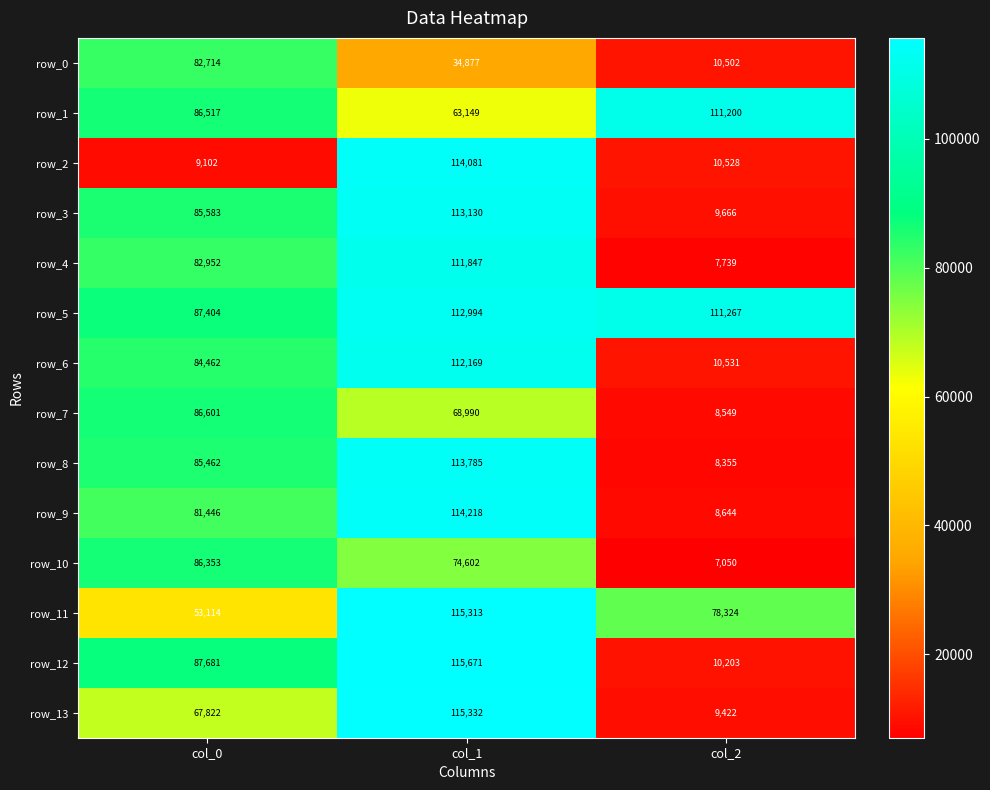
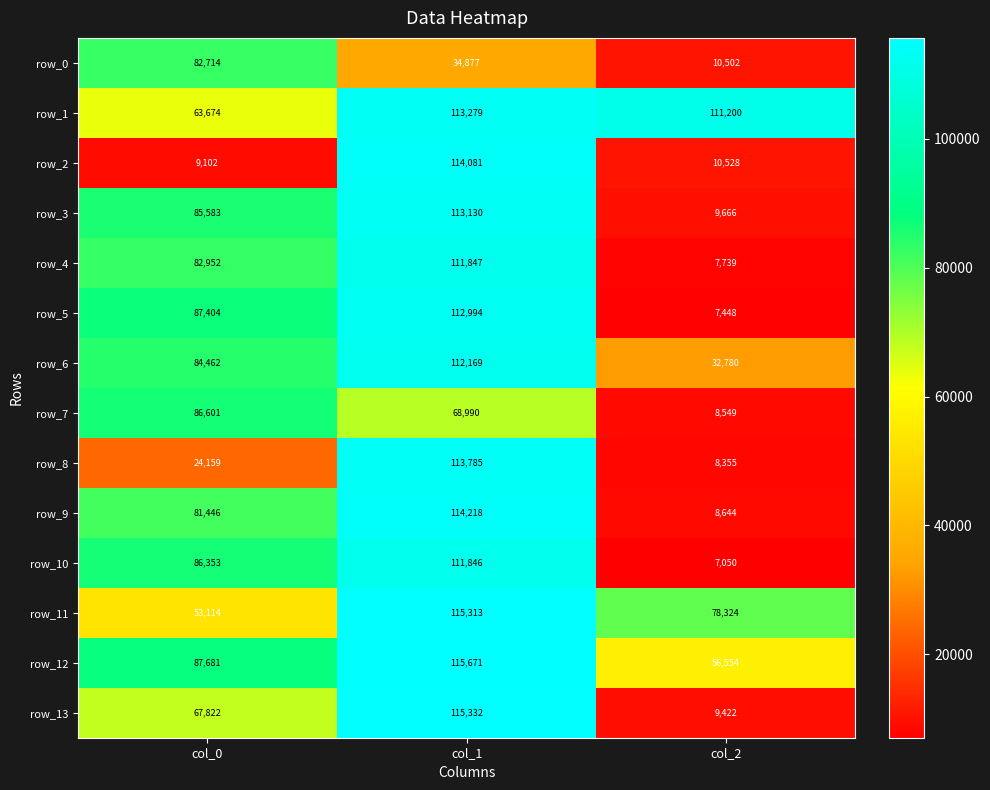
  {
    "row_0": {
      "col_0": "82,714",
      "col_1": "34,877",
      "col_2": "10,502"
    },
    "row_1": {
-     "col_0": "86,517",
-     "col_1": "63,149",
+     "col_0": "63,674",
+     "col_1": "113,279",
      "col_2": "111,200"
    },
    "row_2": {
      "col_0": "9,102",
      "col_1": "114,081",
      "col_2": "10,528"
    },
    "row_3": {
      "col_0": "85,583",
      "col_1": "113,130",
      "col_2": "9,666"
    },
    "row_4": {
      "col_0": "82,952",
      "col_1": "111,847",
      "col_2": "7,739"
    },
    "row_5": {
      "col_0": "87,404",
      "col_1": "112,994",
-     "col_2": "111,267"
+     "col_2": "7,448"
    },
    "row_6": {
      "col_0": "84,462",
      "col_1": "112,169",
-     "col_2": "10,531"
+     "col_2": "32,780"
    },
    "row_7": {
      "col_0": "86,601",
      "col_1": "68,990",
      "col_2": "8,549"
    },
    "row_8": {
-     "col_0": "85,462",
+     "col_0": "24,159",
      "col_1": "113,785",
      "col_2": "8,355"
    },
    "row_9": {
      "col_0": "81,446",
      "col_1": "114,218",
      "col_2": "8,644"
    },
    "row_10": {
      "col_0": "86,353",
-     "col_1": "74,602",
+     "col_1": "111,846",
      "col_2": "7,050"
    },
    "row_11": {
      "col_0": "53,114",
      "col_1": "115,313",
      "col_2": "78,324"
    },
    "row_12": {
      "col_0": "87,681",
      "col_1": "115,671",
-     "col_2": "10,203"
+     "col_2": "56,554"
    },
    "row_13": {
      "col_0": "67,822",
      "col_1": "115,332",
      "col_2": "9,422"
    }
  }
